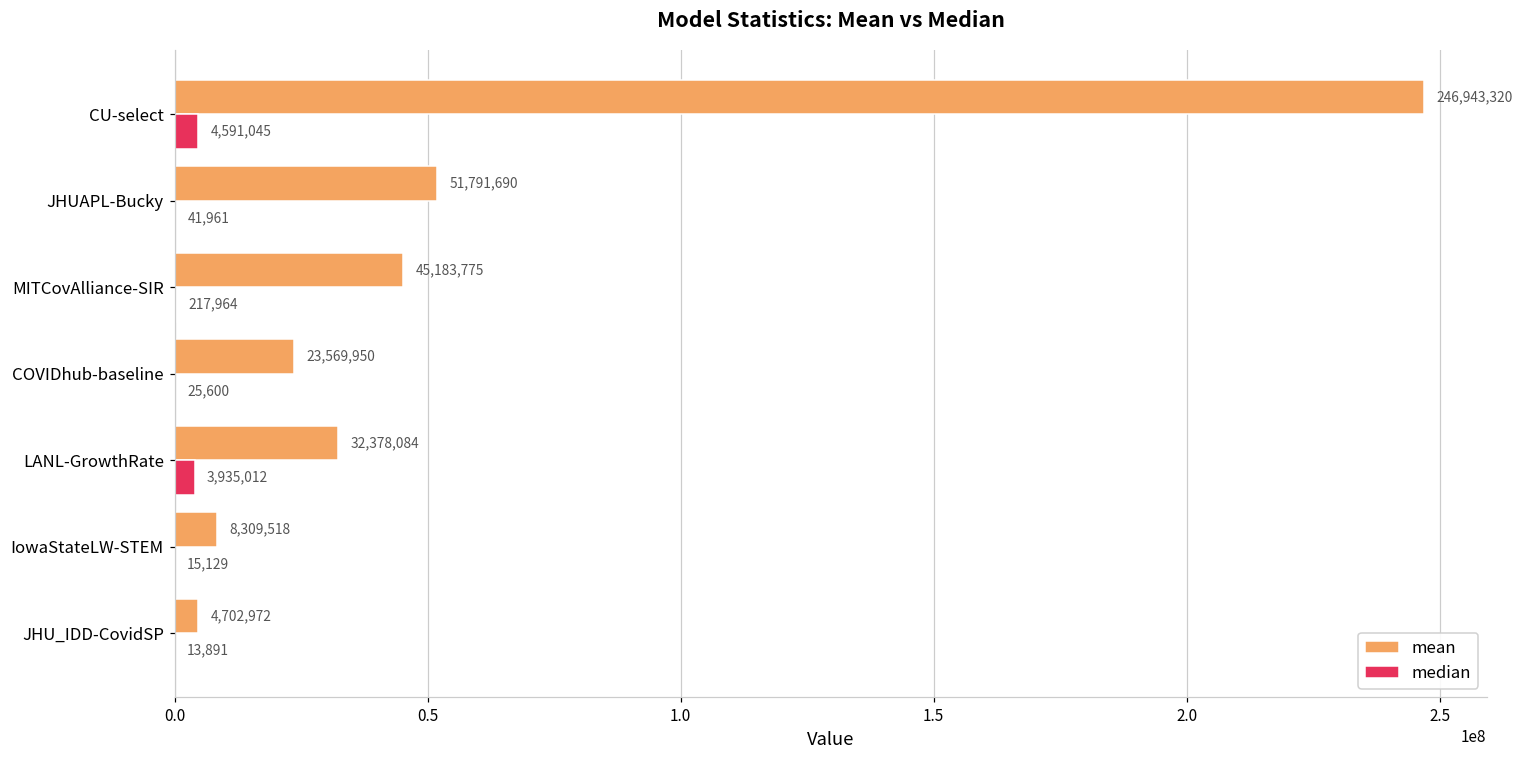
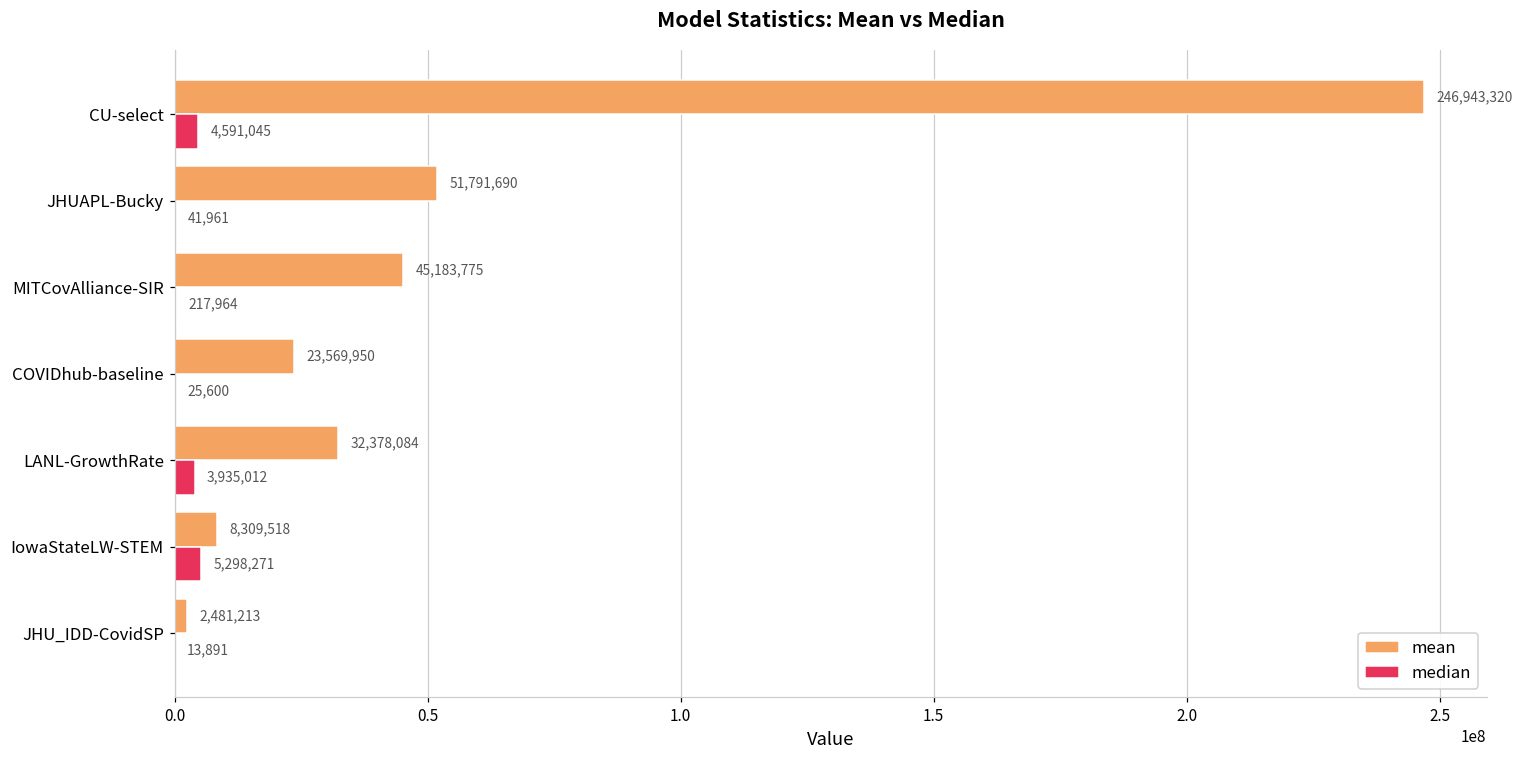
  {
    "mean": {
      "CU-select": "246,943,320",
      "JHUAPL-Bucky": "51,791,690",
      "MITCovAlliance-SIR": "45,183,775",
      "COVIDhub-baseline": "23,569,950",
      "LANL-GrowthRate": "32,378,084",
      "IowaStateLW-STEM": "8,309,518",
-     "JHU_IDD-CovidSP": "4,702,972"
+     "JHU_IDD-CovidSP": "2,481,213"
    },
    "median": {
      "CU-select": "4,591,045",
      "JHUAPL-Bucky": "41,961",
      "MITCovAlliance-SIR": "217,964",
      "COVIDhub-baseline": "25,600",
      "LANL-GrowthRate": "3,935,012",
-     "IowaStateLW-STEM": "15,129",
+     "IowaStateLW-STEM": "5,298,271",
      "JHU_IDD-CovidSP": "13,891"
    }
  }
